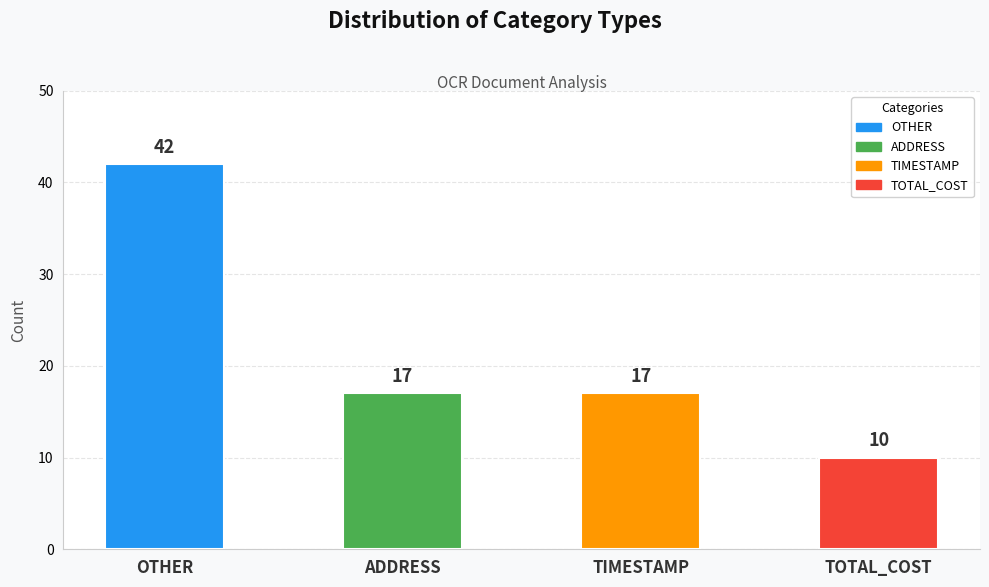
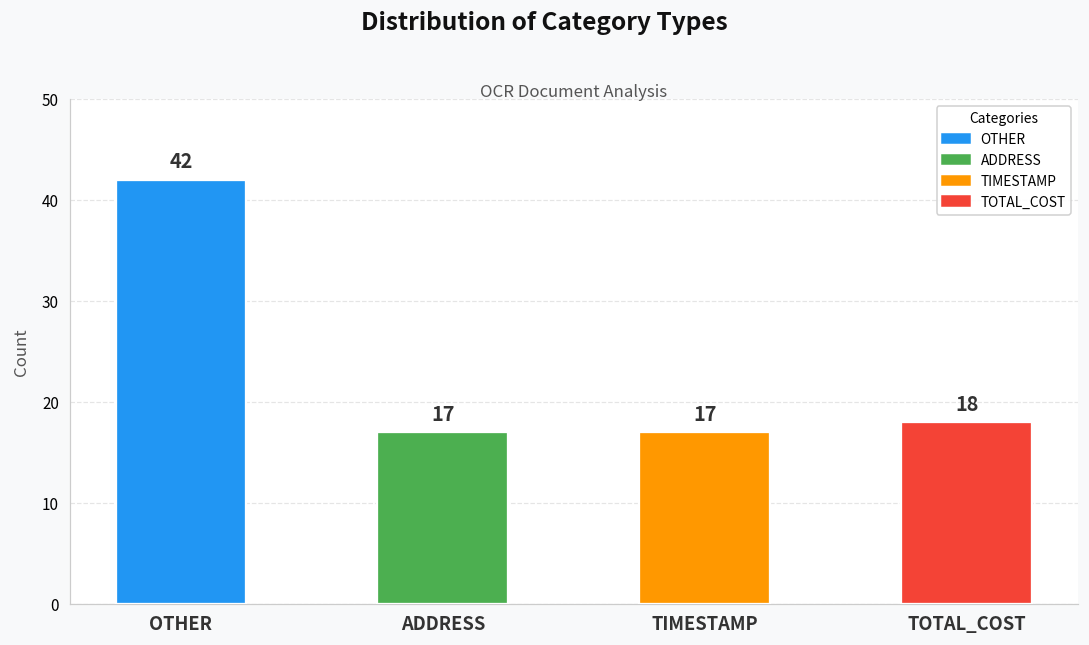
  {
    "OTHER": 42,
    "ADDRESS": 17,
    "TIMESTAMP": 17,
-   "TOTAL_COST": 10
+   "TOTAL_COST": 18
  }
